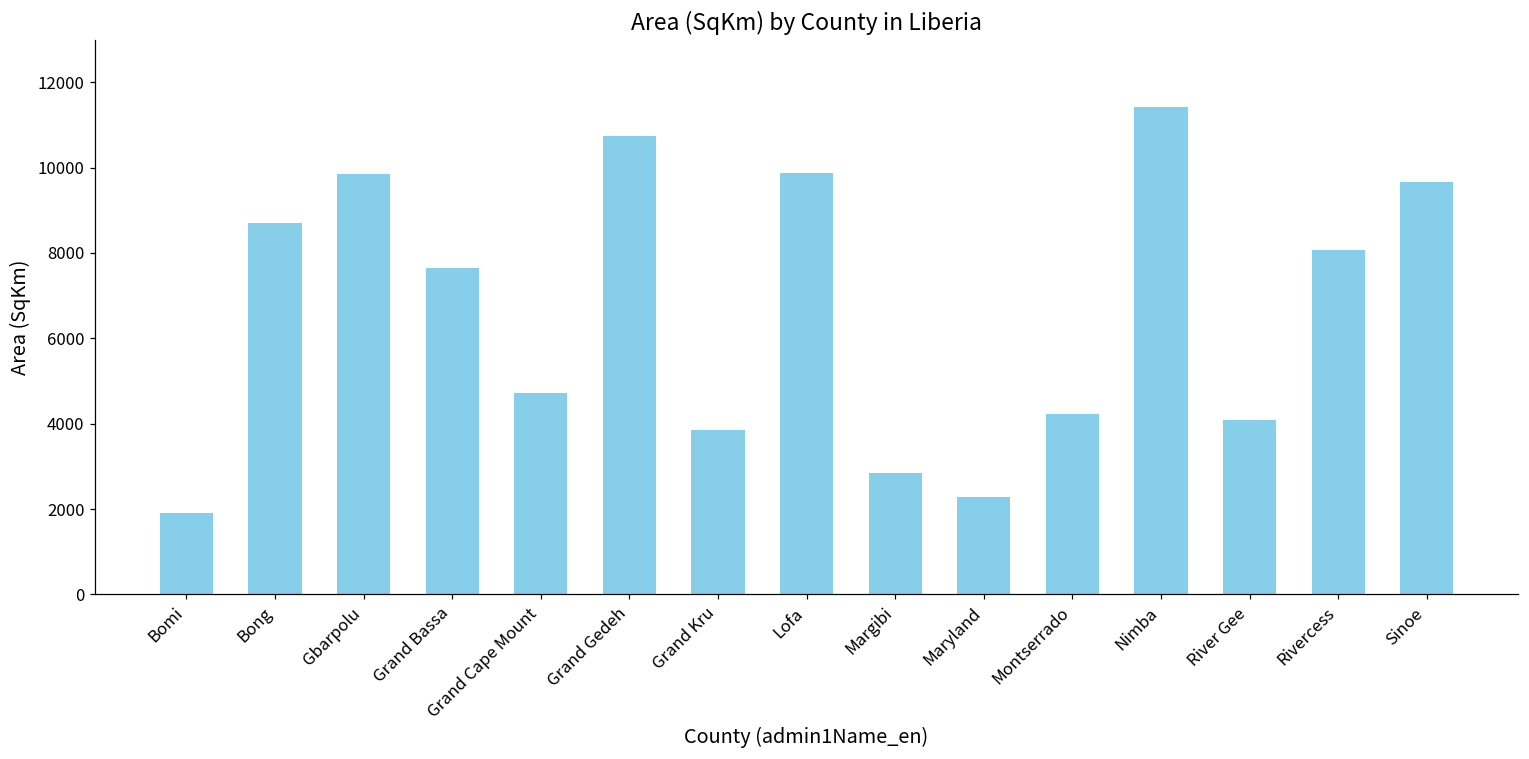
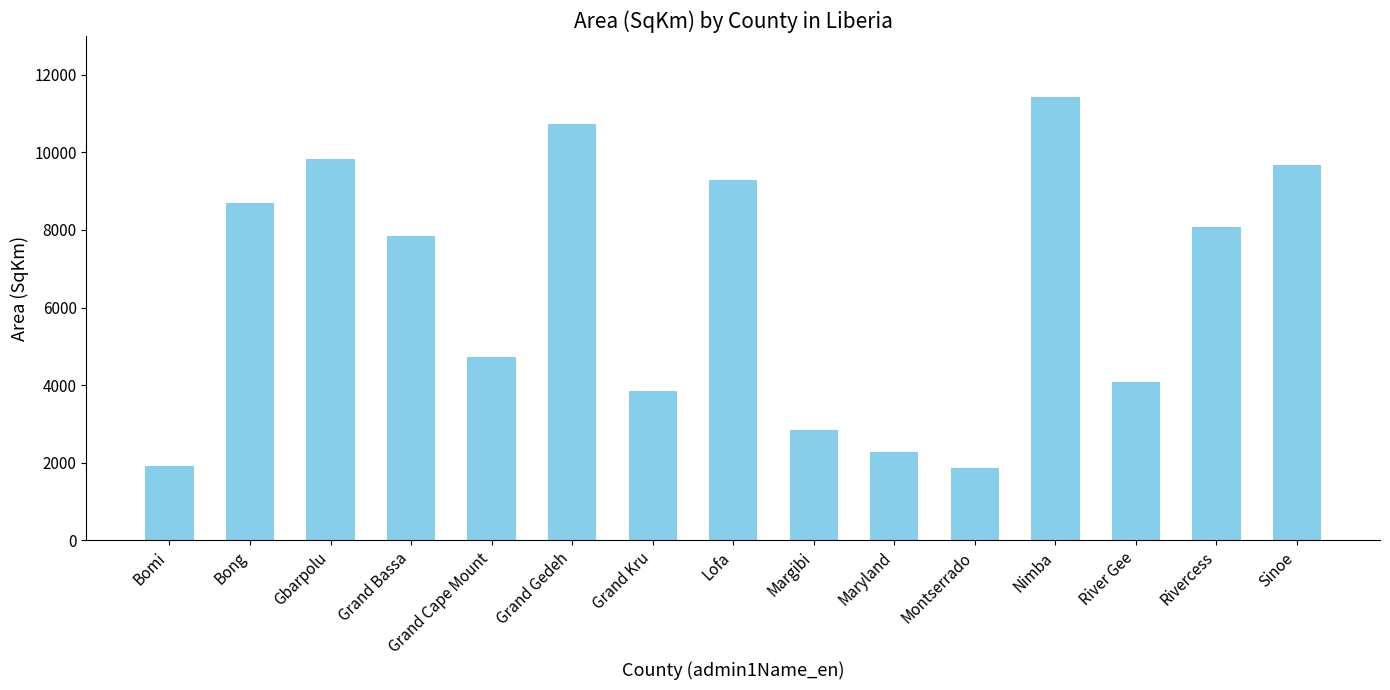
  {
    "Bomi": 1900,
    "Bong": 8700,
    "Gbarpolu": 9800,
-   "Grand Bassa": 7600,
+   "Grand Bassa": 7800,
    "Grand Cape Mount": 4700,
    "Grand Gedeh": 10700,
    "Grand Kru": 3900,
-   "Lofa": 9900,
+   "Lofa": 9300,
    "Margibi": 2800,
    "Maryland": 2300,
-   "Montserrado": 4200,
+   "Montserrado": 1900,
    "Nimba": 11400,
    "River Gee": 4100,
    "Rivercess": 8100,
    "Sinoe": 9700
  }
